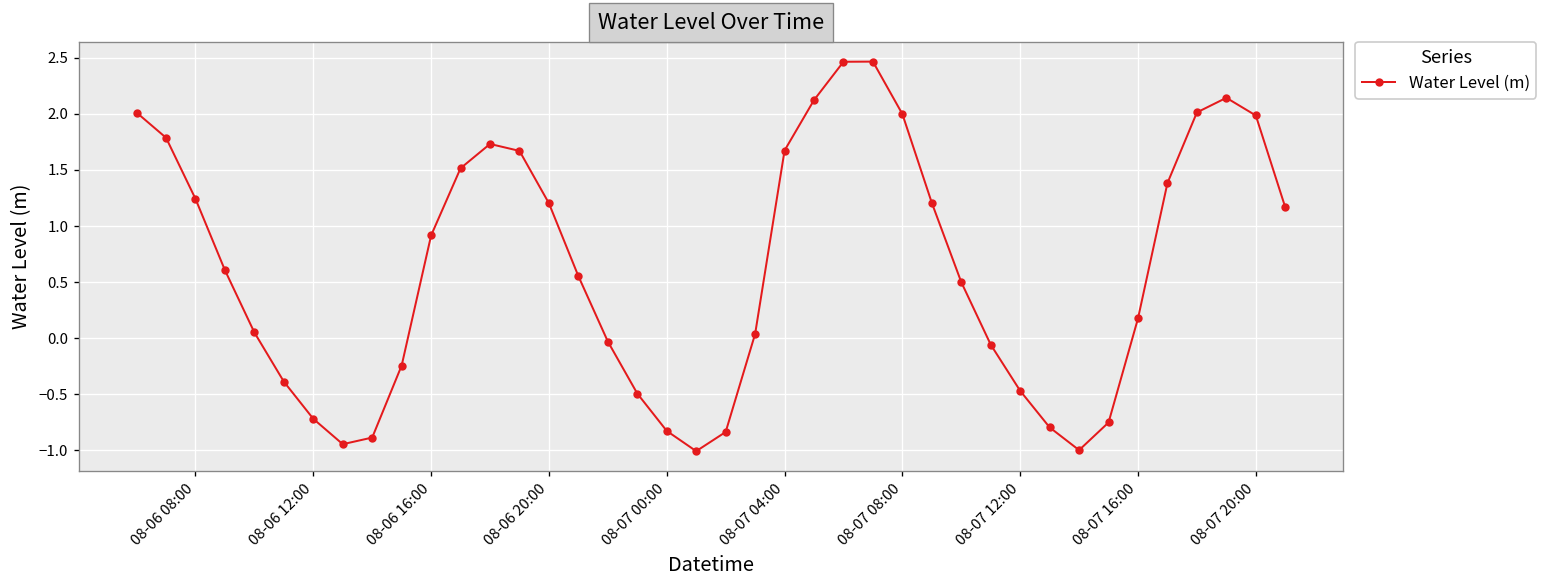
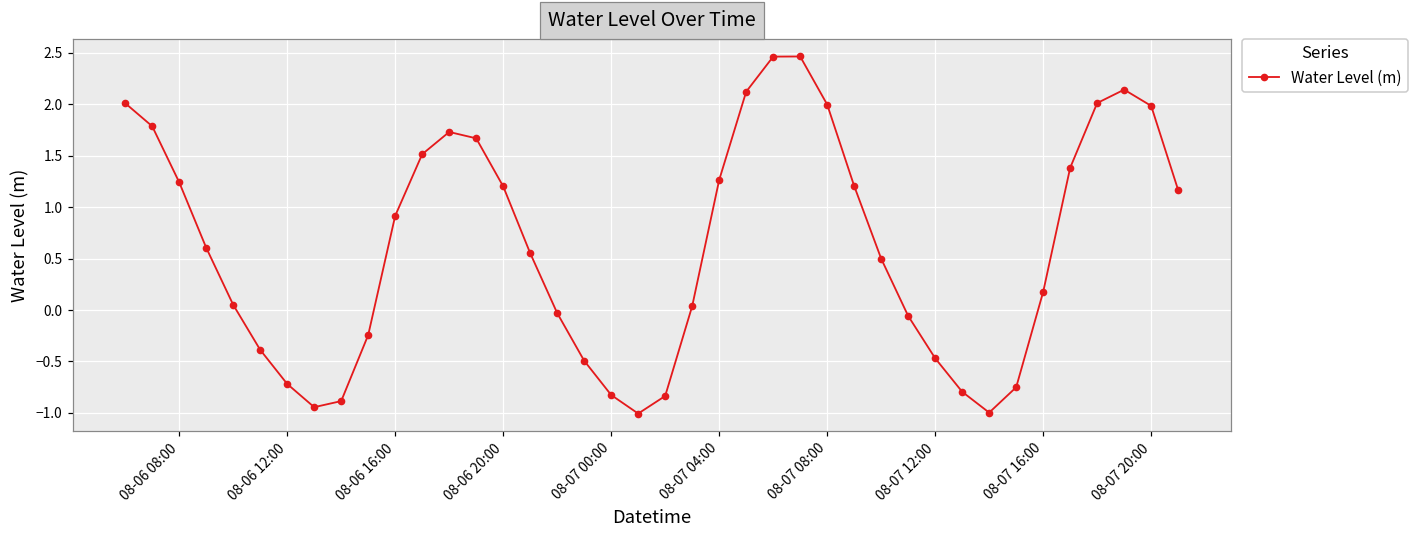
  {
    "08-06 08:00": 1.2,
    "08-06 12:00": -0.7,
    "08-06 16:00": 0.9,
    "08-06 20:00": 1.2,
    "08-07 00:00": -0.8,
-   "08-07 04:00": 1.7,
+   "08-07 04:00": 1.3,
    "08-07 08:00": 2.0,
    "08-07 12:00": -0.5,
    "08-07 16:00": 0.2,
    "08-07 20:00": 2.0
  }
